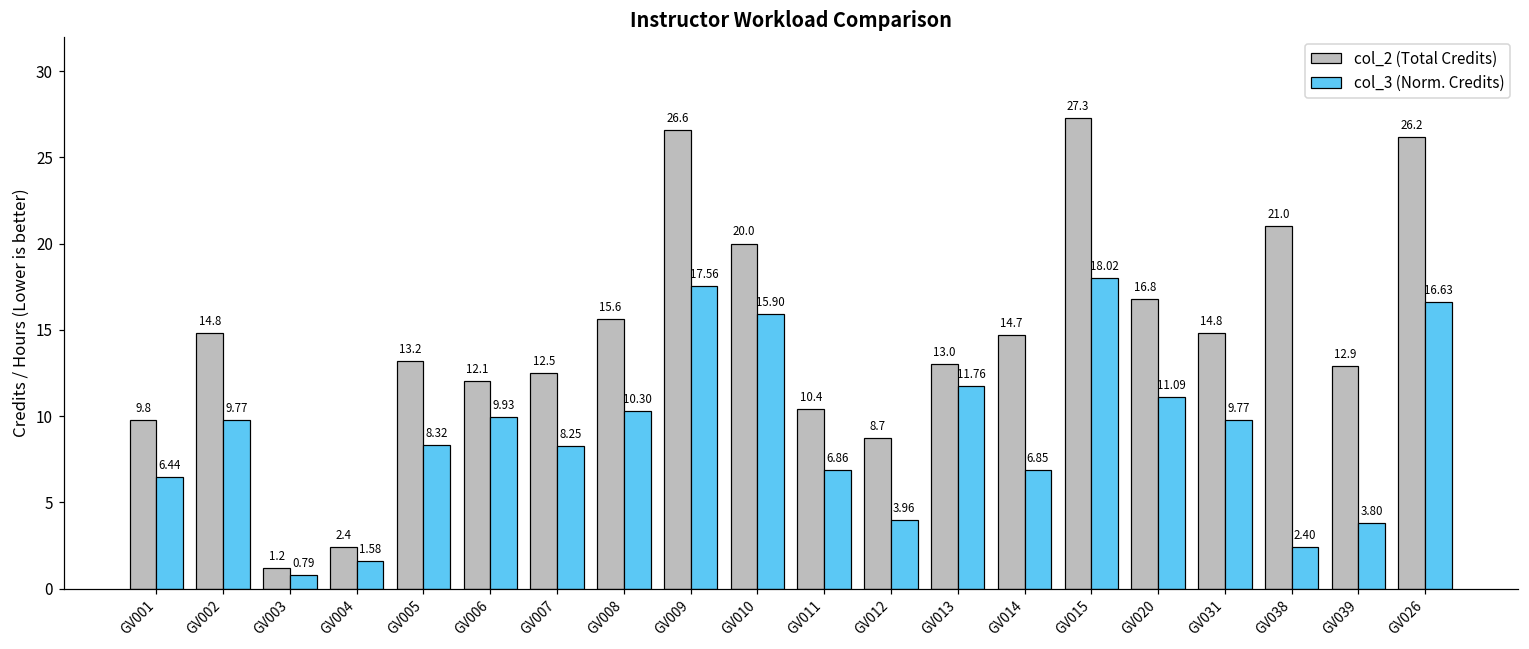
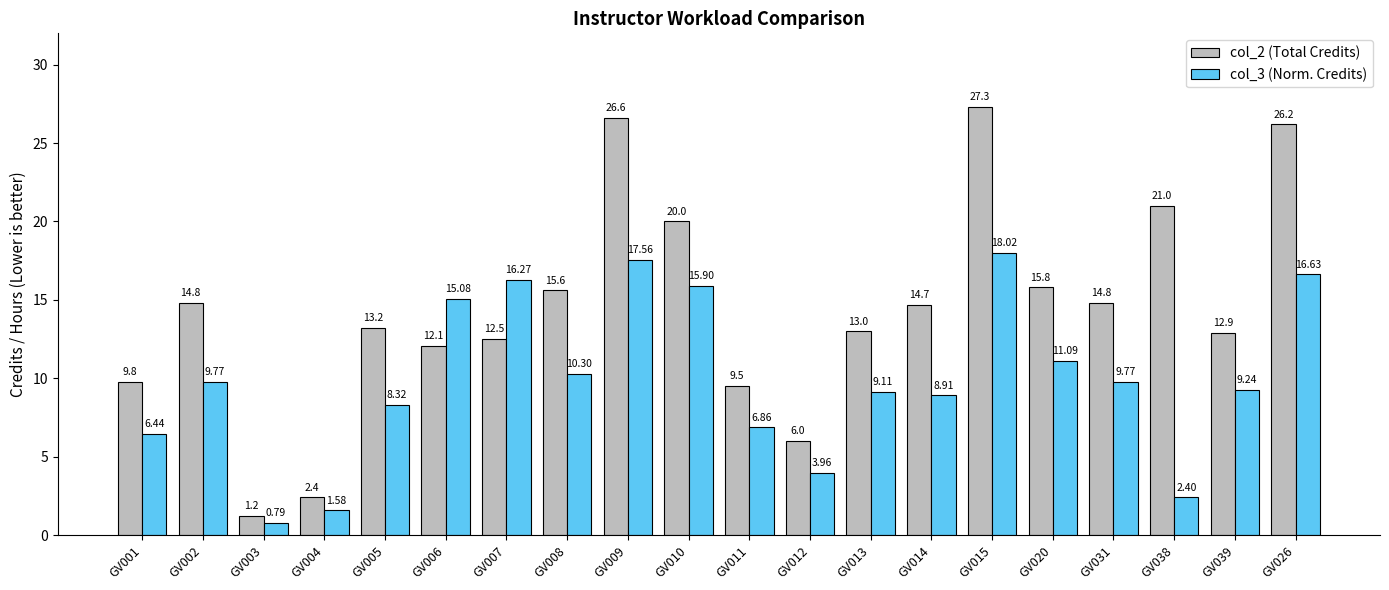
  {
    "col_2 (Total Credits)": {
      "GV001": 9.8,
      "GV002": 14.8,
      "GV003": 1.2,
      "GV004": 2.4,
      "GV005": 13.2,
      "GV006": 12.1,
      "GV007": 12.5,
      "GV008": 15.6,
      "GV009": 26.6,
      "GV010": 20.0,
-     "GV011": 10.4,
-     "GV012": 8.7,
+     "GV011": 9.5,
+     "GV012": 6.0,
      "GV013": 13.0,
      "GV014": 14.7,
      "GV015": 27.3,
-     "GV020": 16.8,
+     "GV020": 15.8,
      "GV031": 14.8,
      "GV038": 21.0,
      "GV039": 12.9,
      "GV026": 26.2
    },
    "col_3 (Norm. Credits)": {
      "GV001": 6.44,
      "GV002": 9.77,
      "GV003": 0.79,
      "GV004": 1.58,
      "GV005": 8.32,
-     "GV006": 9.93,
-     "GV007": 8.25,
+     "GV006": 15.08,
+     "GV007": 16.27,
      "GV008": 10.30,
      "GV009": 17.56,
      "GV010": 15.90,
      "GV011": 6.86,
      "GV012": 3.96,
-     "GV013": 11.76,
-     "GV014": 6.85,
+     "GV013": 9.11,
+     "GV014": 8.91,
      "GV015": 18.02,
      "GV020": 11.09,
      "GV031": 9.77,
      "GV038": 2.40,
-     "GV039": 3.80,
+     "GV039": 9.24,
      "GV026": 16.63
    }
  }
